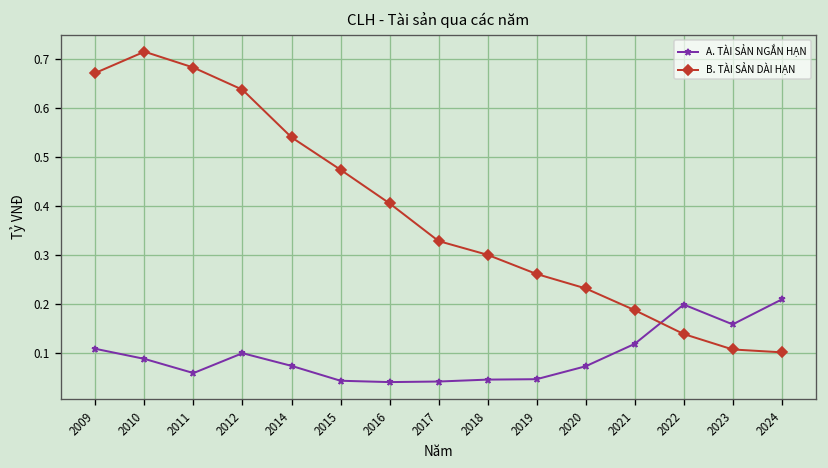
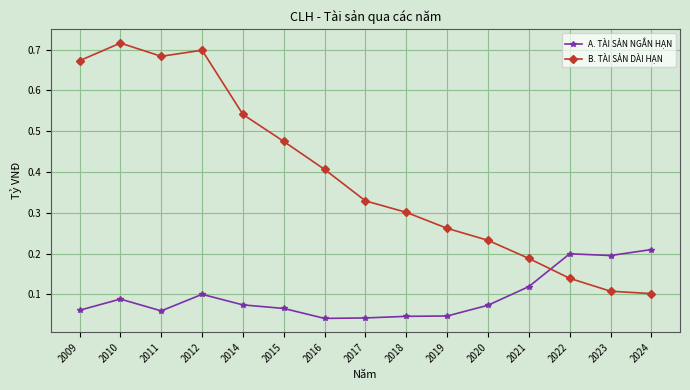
  {
    "A. TÀI SẢN NGẮN HẠN": {
-     "2009": 0.11,
+     "2009": 0.06,
      "2010": 0.09,
      "2011": 0.06,
      "2012": 0.10,
      "2014": 0.07,
-     "2015": 0.04,
+     "2015": 0.07,
      "2016": 0.04,
      "2017": 0.04,
      "2018": 0.05,
      "2019": 0.05,
      "2020": 0.07,
      "2021": 0.12,
      "2022": 0.20,
-     "2023": 0.16,
+     "2023": 0.20,
      "2024": 0.21
    },
    "B. TÀI SẢN DÀI HẠN": {
      "2009": 0.67,
      "2010": 0.72,
      "2011": 0.68,
-     "2012": 0.64,
+     "2012": 0.70,
      "2014": 0.54,
      "2015": 0.47,
      "2016": 0.41,
      "2017": 0.33,
      "2018": 0.30,
      "2019": 0.26,
      "2020": 0.23,
      "2021": 0.19,
      "2022": 0.14,
      "2023": 0.11,
      "2024": 0.10
    }
  }
